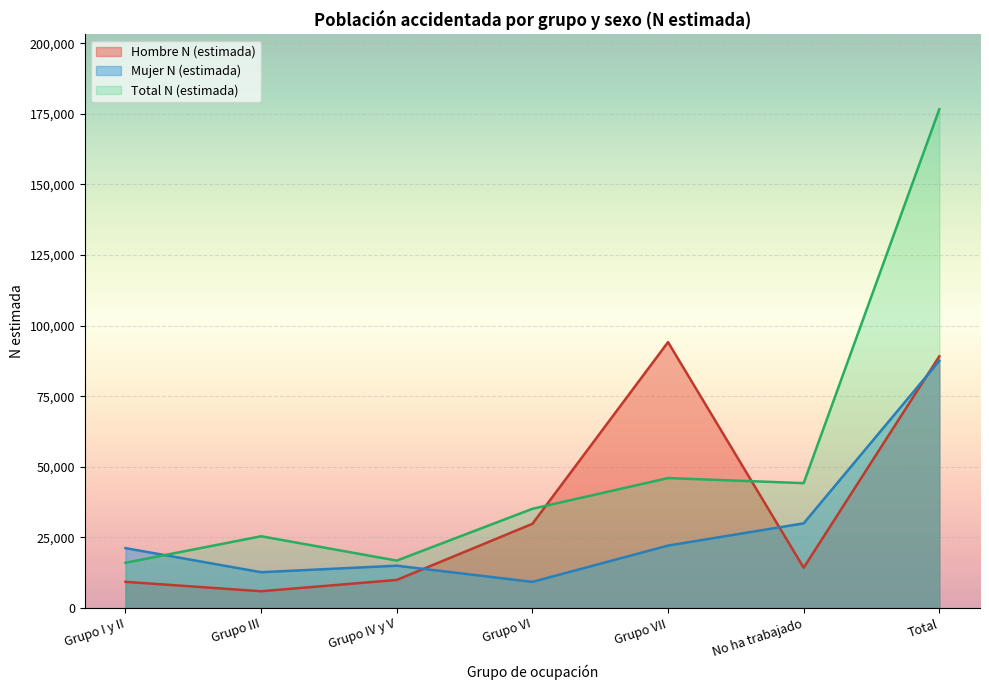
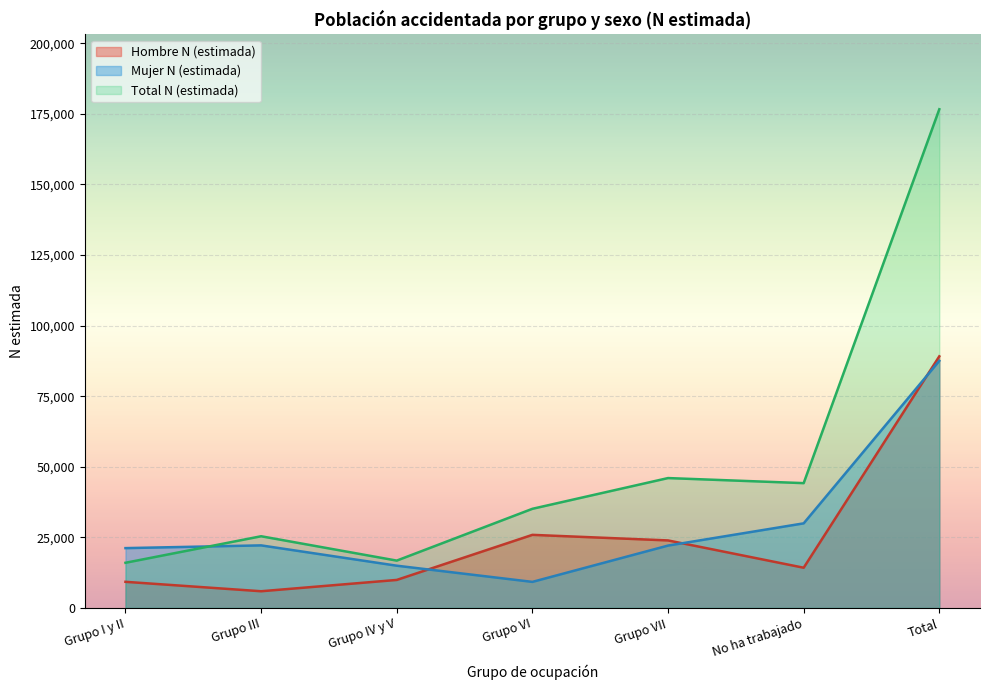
  {
    "Hombre N (estimada)": {
      "Grupo I y II": "9,000",
      "Grupo III": "6,000",
      "Grupo IV y V": "10,000",
-     "Grupo VI": "30,000",
-     "Grupo VII": "94,000",
+     "Grupo VI": "26,000",
+     "Grupo VII": "24,000",
      "No ha trabajado": "14,000",
      "Total": "89,000"
    },
    "Mujer N (estimada)": {
      "Grupo I y II": "21,000",
-     "Grupo III": "13,000",
+     "Grupo III": "22,000",
      "Grupo IV y V": "15,000",
      "Grupo VI": "9,000",
      "Grupo VII": "22,000",
      "No ha trabajado": "30,000",
      "Total": "88,000"
    },
    "Total N (estimada)": {
      "Grupo I y II": "16,000",
      "Grupo III": "25,000",
      "Grupo IV y V": "17,000",
      "Grupo VI": "35,000",
      "Grupo VII": "46,000",
      "No ha trabajado": "44,000",
      "Total": "177,000"
    }
  }
